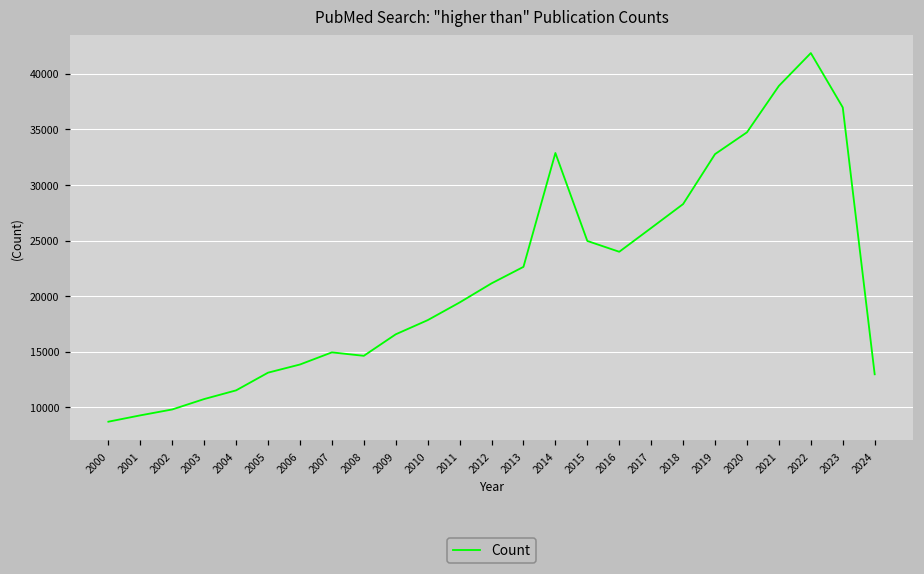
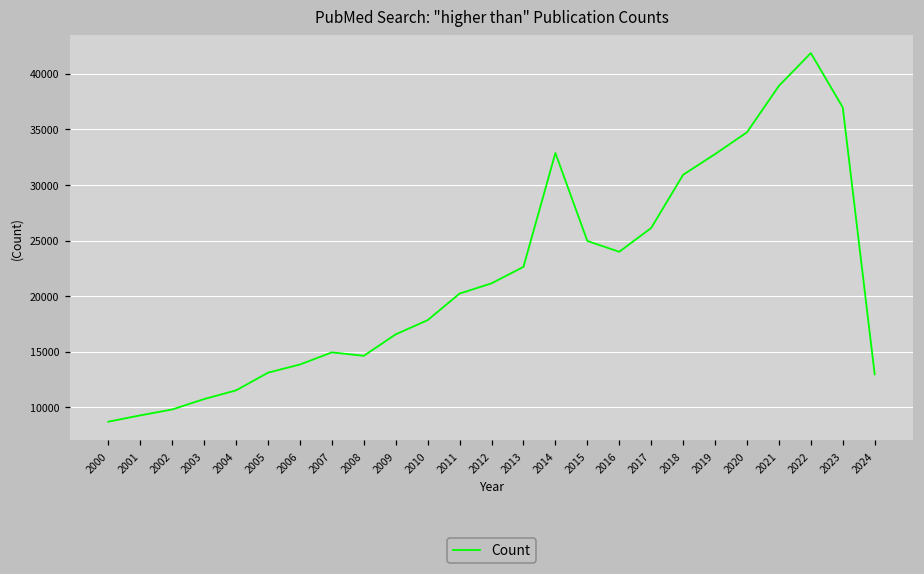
  {
    "2000": 8700,
    "2001": 9300,
    "2002": 9800,
    "2003": 10700,
    "2004": 11500,
    "2005": 13100,
    "2006": 13900,
    "2007": 14900,
    "2008": 14600,
    "2009": 16600,
    "2010": 17800,
-   "2011": 19400,
+   "2011": 20200,
    "2012": 21200,
    "2013": 22600,
    "2014": 32900,
    "2015": 25000,
    "2016": 24000,
    "2017": 26100,
-   "2018": 28300,
+   "2018": 30900,
    "2019": 32800,
    "2020": 34700,
    "2021": 38900,
    "2022": 41900,
    "2023": 37000,
    "2024": 13000
  }
